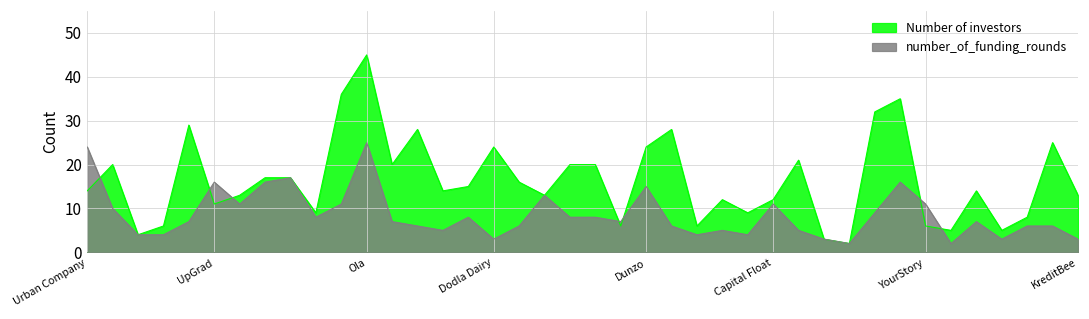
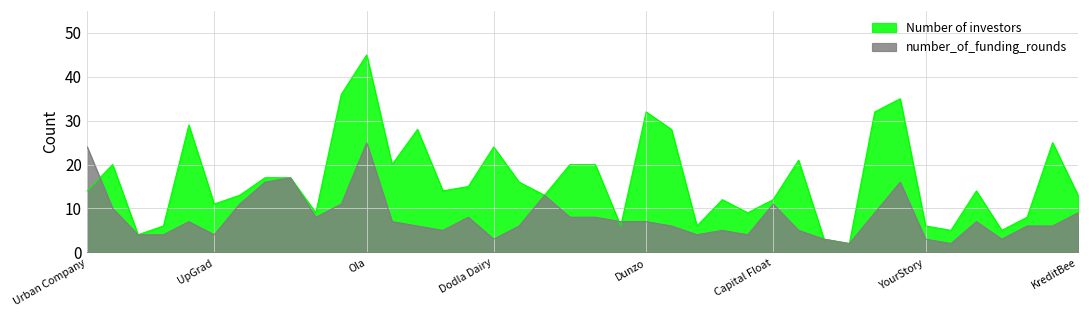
  {
    "Number of investors": {
      "Urban Company": 14,
      "UpGrad": 11,
      "Ola": 45,
      "Dodla Dairy": 24,
-     "Dunzo": 24,
+     "Dunzo": 32,
      "Capital Float": 12,
      "YourStory": 6,
      "KreditBee": 13
    },
    "number_of_funding_rounds": {
      "Urban Company": 24,
-     "UpGrad": 16,
+     "UpGrad": 4,
      "Ola": 25,
      "Dodla Dairy": 3,
-     "Dunzo": 15,
+     "Dunzo": 7,
      "Capital Float": 11,
-     "YourStory": 11,
-     "KreditBee": 3
+     "YourStory": 3,
+     "KreditBee": 9
    }
  }
